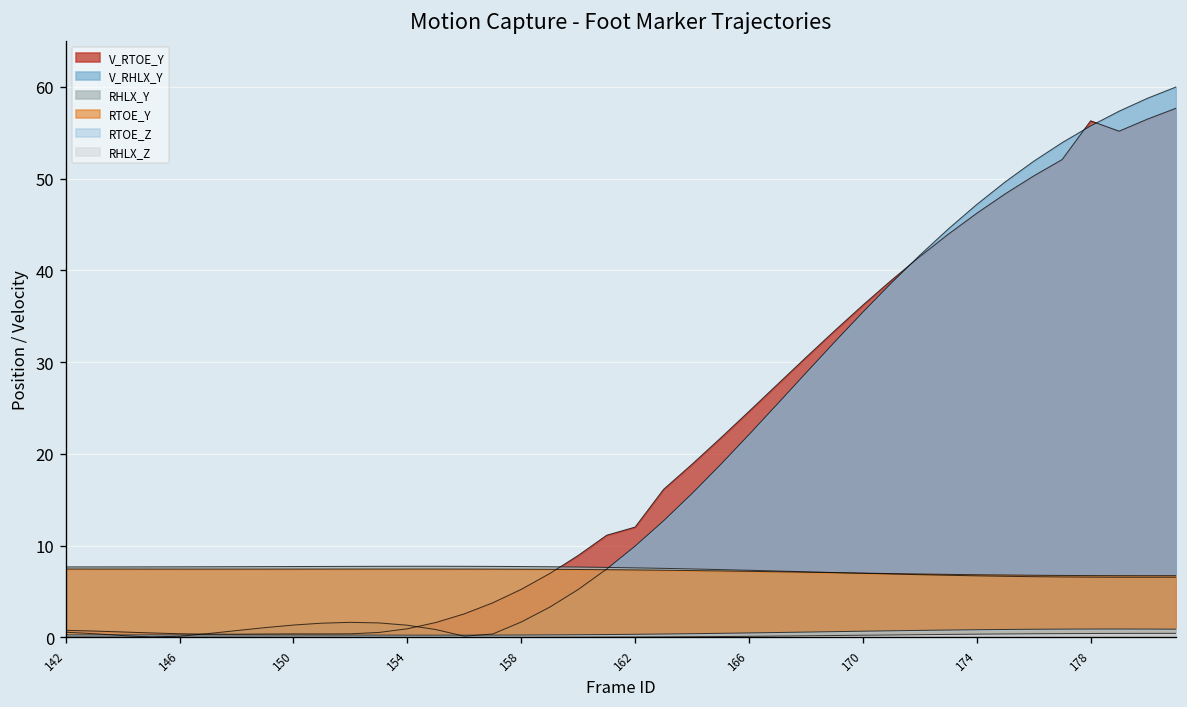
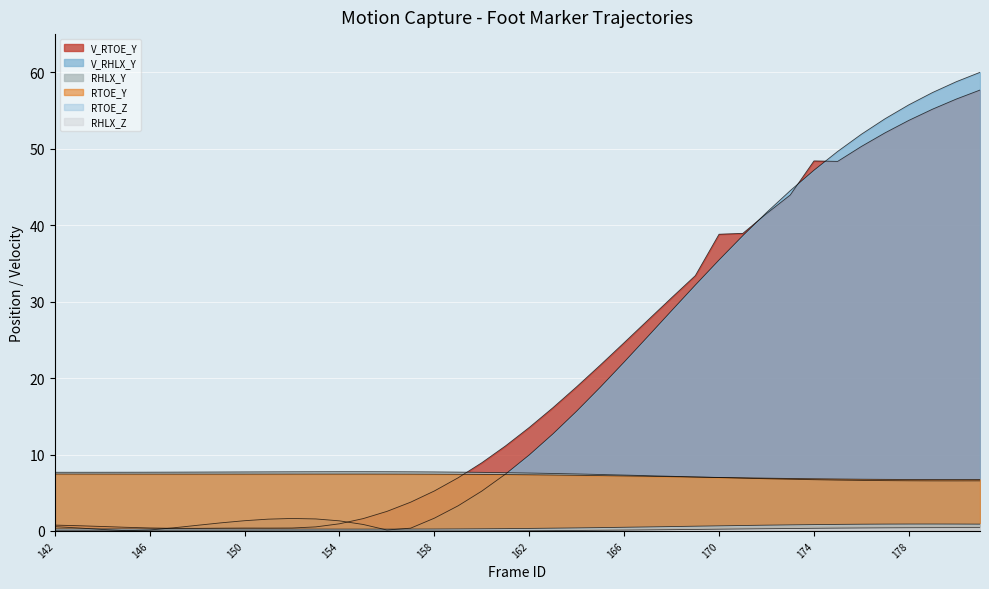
  {
    "V_RTOE_Y": {
      "154": 1,
      "158": 5,
-     "162": 12,
+     "162": 14,
      "166": 25,
-     "170": 36,
-     "174": 46,
-     "178": 56
+     "170": 39,
+     "174": 48,
+     "178": 54
    }
  }
